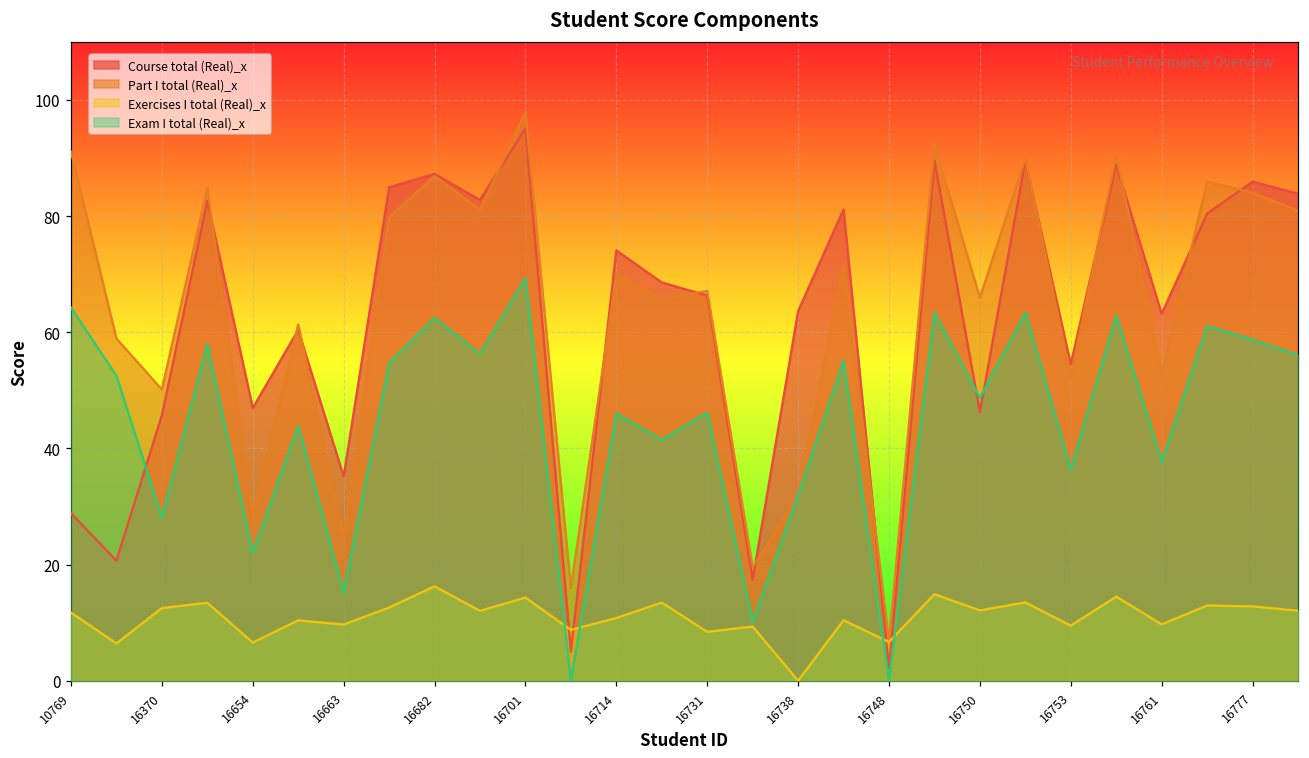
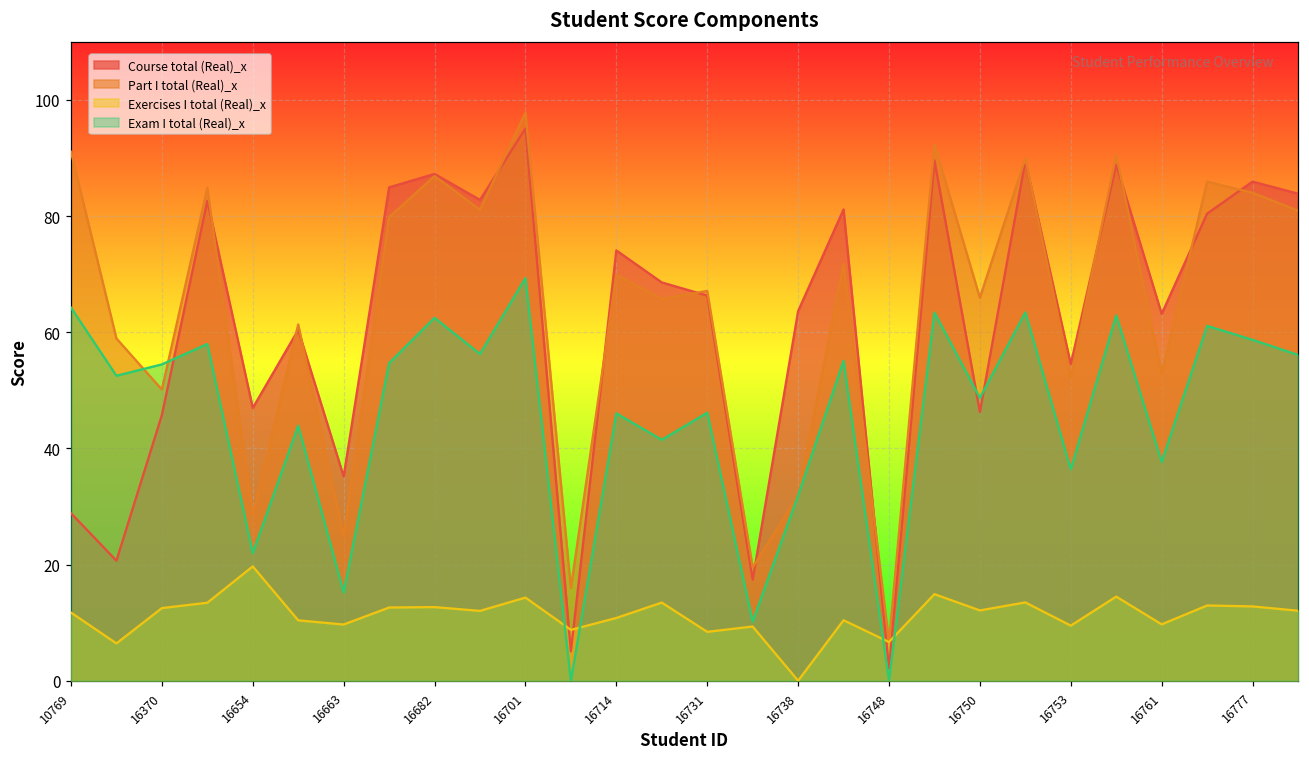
  {
    "Exercises I total (Real)_x": {
      "10769": 12,
      "16370": 13,
-     "16654": 7,
+     "16654": 20,
      "16663": 10,
-     "16682": 16,
+     "16682": 13,
      "16701": 14,
      "16714": 11,
      "16731": 8,
      "16738": 0,
      "16750": 12,
      "16753": 9,
      "16761": 10,
      "16777": 13
    },
    "Exam I total (Real)_x": {
      "10769": 64,
-     "16370": 28,
+     "16370": 54,
      "16654": 22,
      "16663": 15,
      "16682": 62,
      "16701": 69,
      "16714": 46,
      "16731": 46,
      "16748": 0,
      "16750": 49,
      "16753": 36,
      "16761": 38,
      "16777": 59
    }
  }
